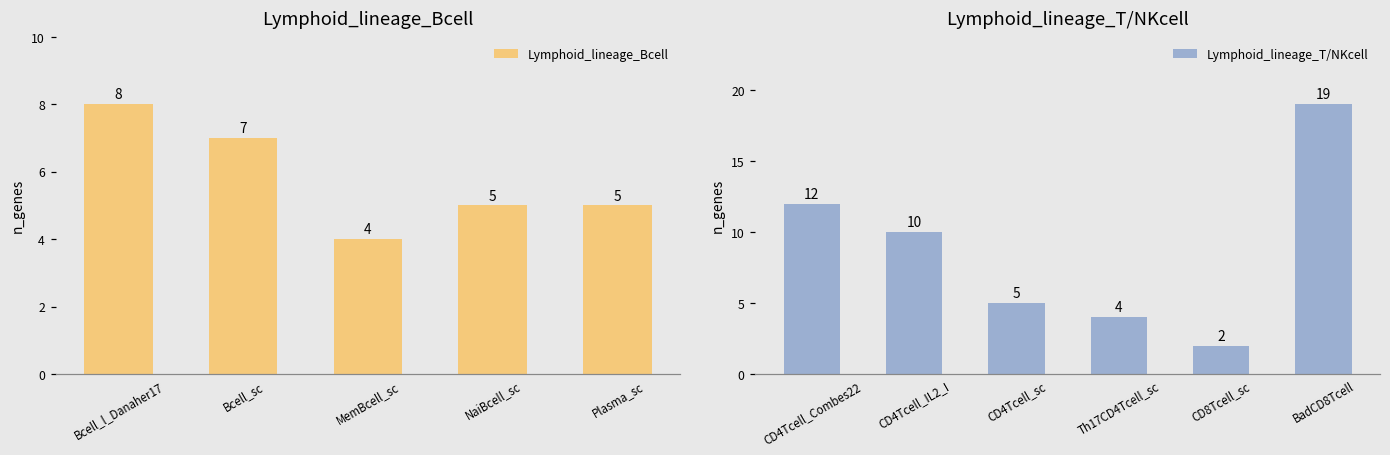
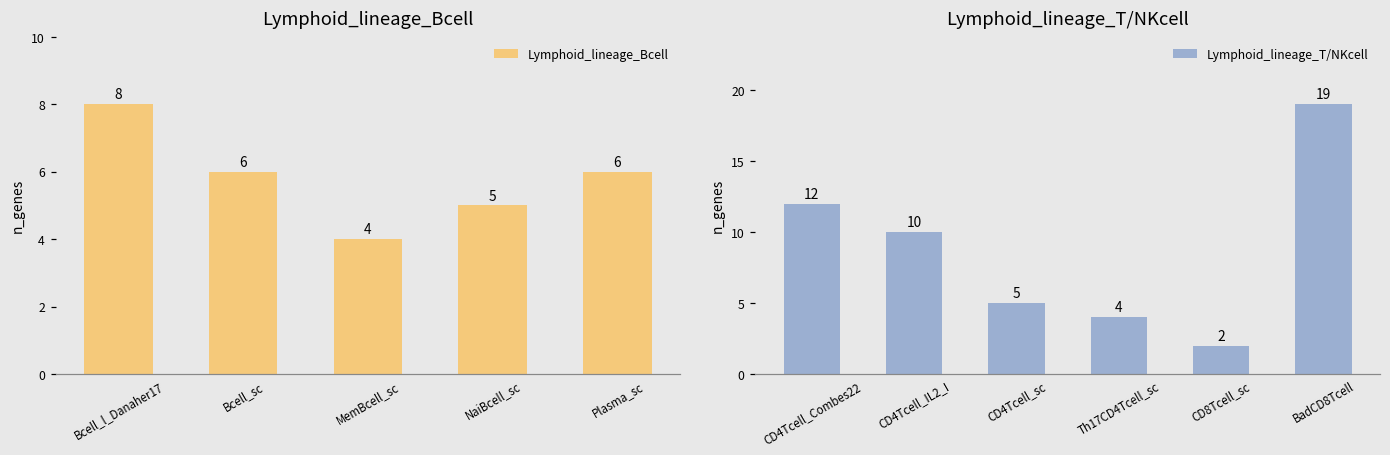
  {
    "Lymphoid_lineage_Bcell": {
      "Bcell_l_Danaher17": 8,
-     "Bcell_sc": 7,
+     "Bcell_sc": 6,
      "MemBcell_sc": 4,
      "NaiBcell_sc": 5,
-     "Plasma_sc": 5
+     "Plasma_sc": 6
    },
    "Lymphoid_lineage_T/NKcell": {
      "CD4Tcell_Combes22": 12,
      "CD4Tcell_IL2_I": 10,
      "CD4Tcell_sc": 5,
      "Th17CD4Tcell_sc": 4,
      "CD8Tcell_sc": 2,
      "BadCD8Tcell": 19
    }
  }
